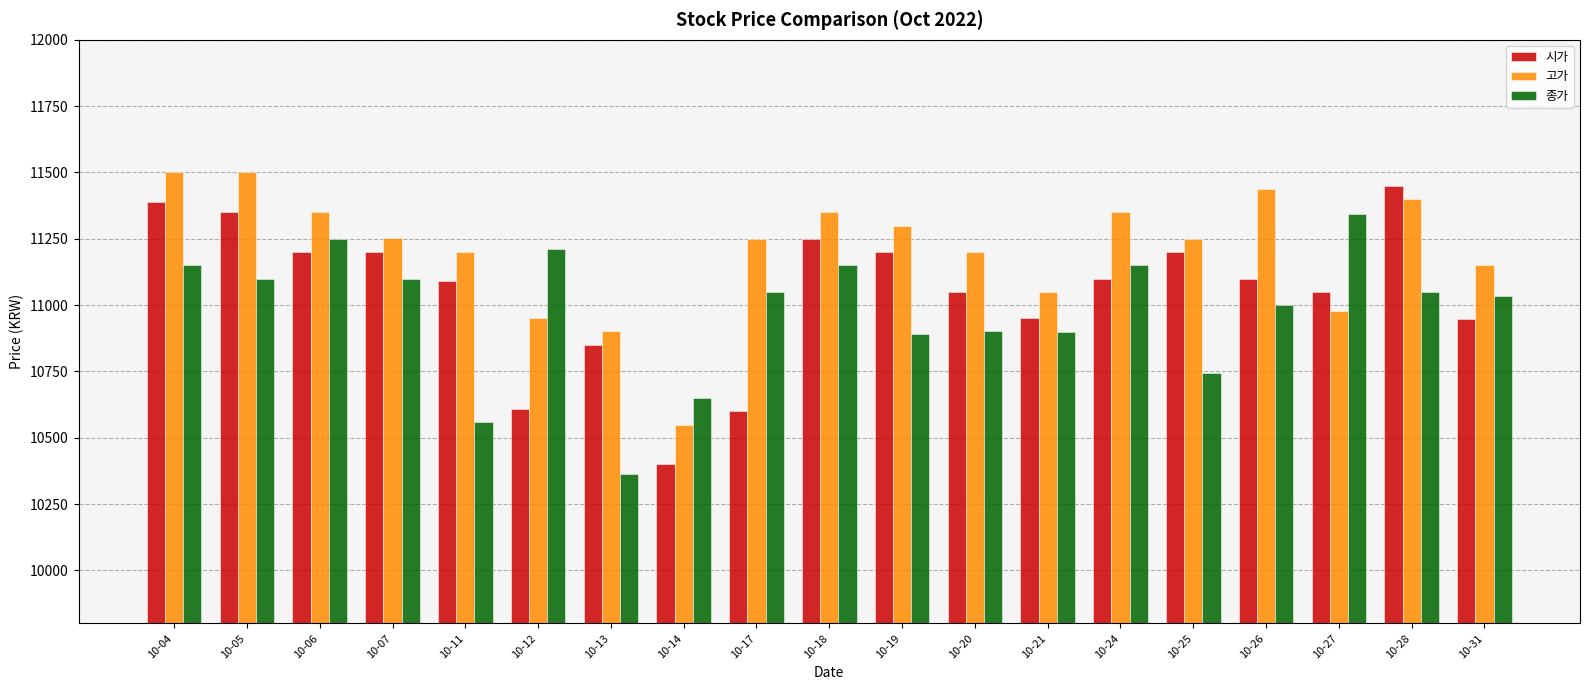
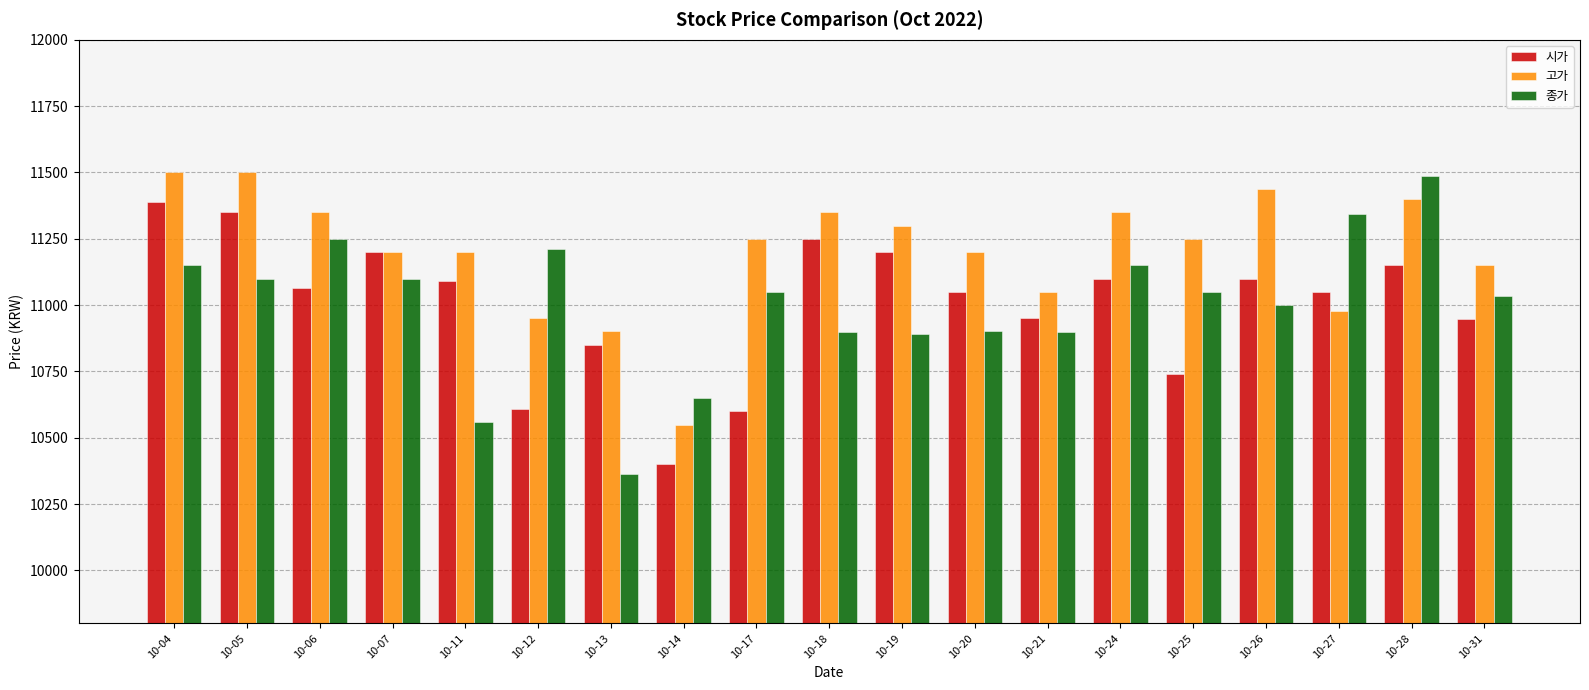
  {
    "시가": {
      "10-04": 11390,
      "10-05": 11350,
-     "10-06": 11200,
+     "10-06": 11060,
      "10-07": 11200,
      "10-11": 11090,
      "10-12": 10610,
      "10-13": 10850,
      "10-14": 10400,
      "10-17": 10600,
      "10-18": 11250,
      "10-19": 11200,
      "10-20": 11050,
      "10-21": 10950,
      "10-24": 11100,
-     "10-25": 11200,
+     "10-25": 10740,
      "10-26": 11100,
      "10-27": 11050,
-     "10-28": 11450,
+     "10-28": 11150,
      "10-31": 10950
    },
    "고가": {
      "10-04": 11500,
      "10-05": 11500,
      "10-06": 11350,
-     "10-07": 11250,
+     "10-07": 11200,
      "10-11": 11200,
      "10-12": 10950,
      "10-13": 10900,
      "10-14": 10550,
      "10-17": 11250,
      "10-18": 11350,
      "10-19": 11300,
      "10-20": 11200,
      "10-21": 11050,
      "10-24": 11350,
      "10-25": 11250,
      "10-26": 11440,
      "10-27": 10980,
      "10-28": 11400,
      "10-31": 11150
    },
    "종가": {
      "10-04": 11150,
      "10-05": 11100,
      "10-06": 11250,
      "10-07": 11100,
      "10-11": 10560,
      "10-12": 11210,
      "10-13": 10370,
      "10-14": 10650,
      "10-17": 11050,
-     "10-18": 11150,
+     "10-18": 10900,
      "10-19": 10890,
      "10-20": 10900,
      "10-21": 10900,
      "10-24": 11150,
-     "10-25": 10750,
+     "10-25": 11050,
      "10-26": 11000,
      "10-27": 11340,
-     "10-28": 11050,
+     "10-28": 11490,
      "10-31": 11040
    }
  }
